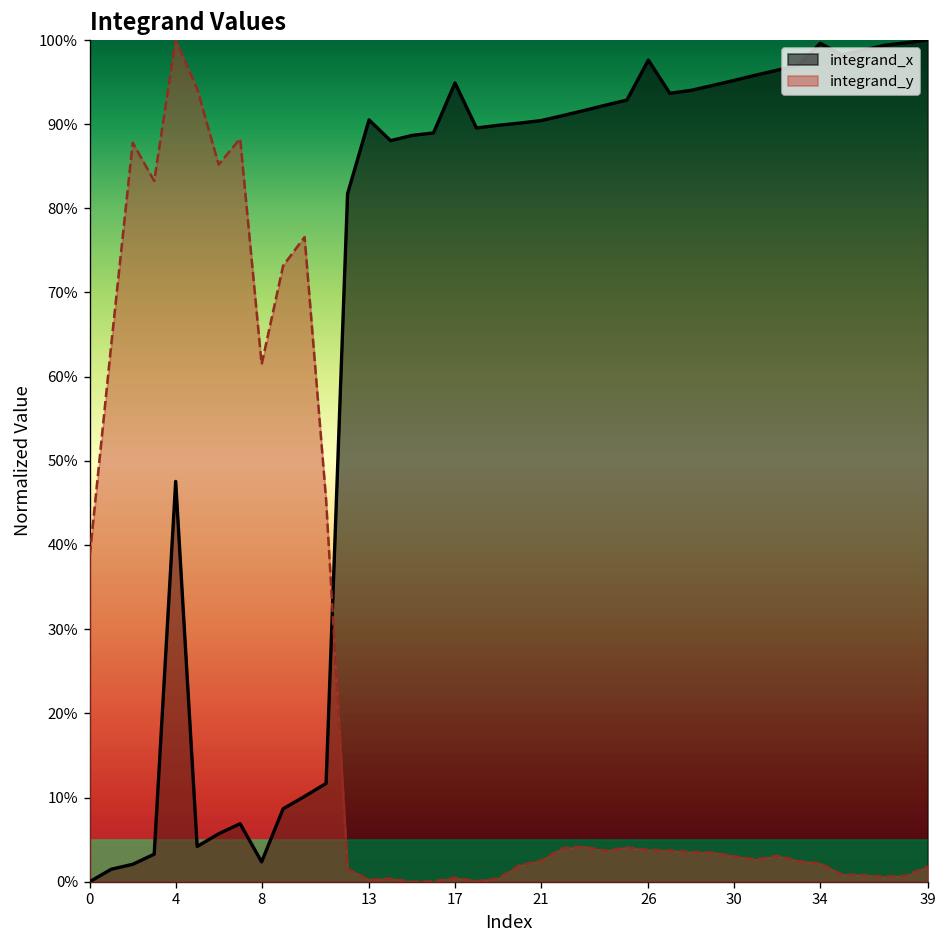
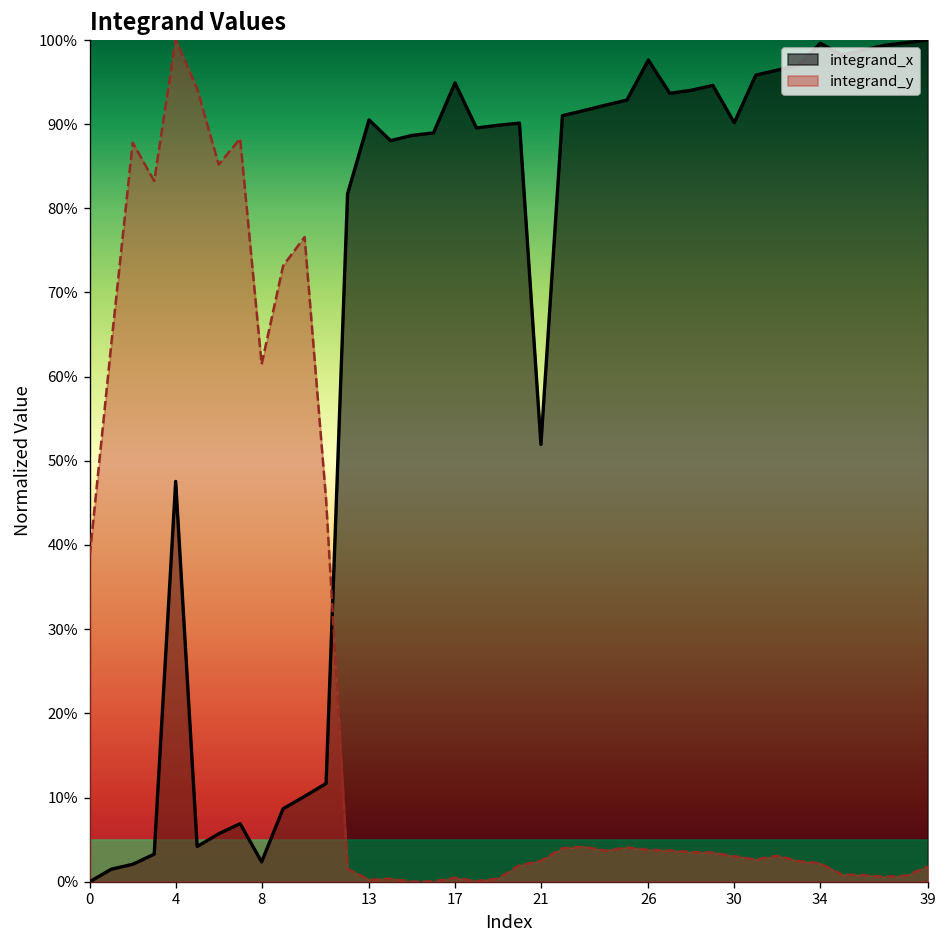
  {
    "integrand_x": {
      "4": "48%",
      "13": "91%",
      "17": "95%",
-     "21": "90%",
+     "21": "52%",
      "26": "98%",
-     "30": "95%",
+     "30": "90%",
      "34": "100%",
      "39": "100%"
    },
    "integrand_y": {
      "0": "39%",
      "4": "100%",
      "8": "61%"
    }
  }
